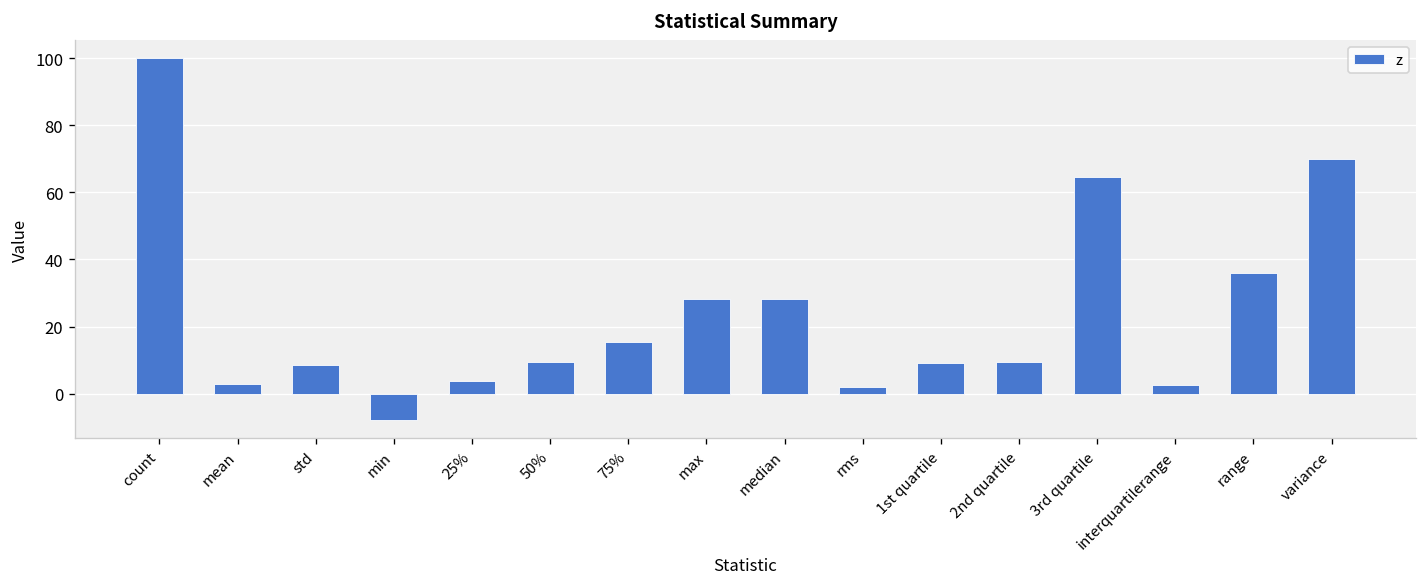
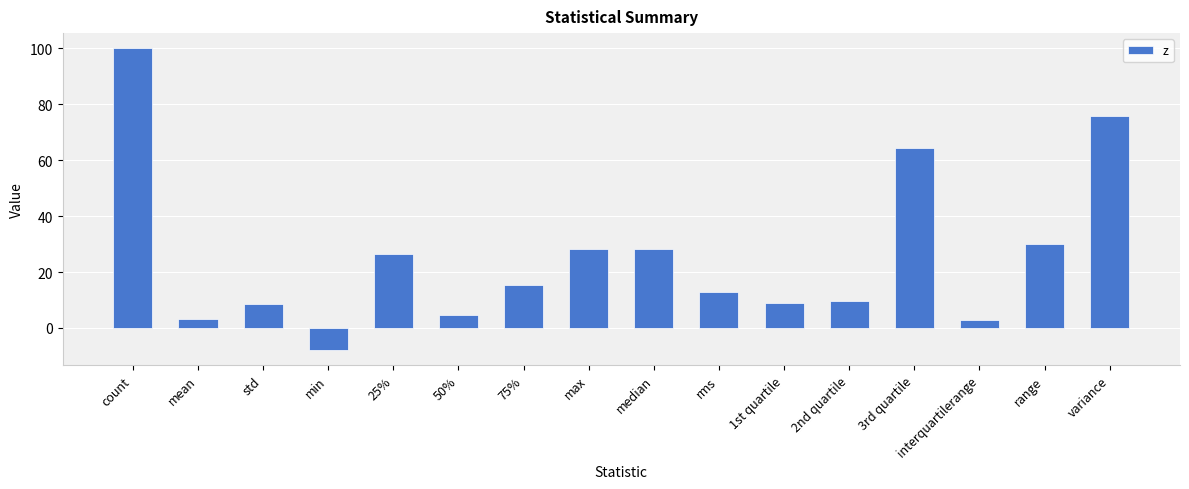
  {
    "count": 100,
    "mean": 3,
    "std": 9,
    "min": -8,
-   "25%": 4,
-   "50%": 10,
+   "25%": 26,
+   "50%": 4,
    "75%": 15,
    "max": 28,
    "median": 28,
-   "rms": 2,
+   "rms": 13,
    "1st quartile": 9,
    "2nd quartile": 10,
    "3rd quartile": 65,
    "interquartilerange": 3,
-   "range": 36,
-   "variance": 70
+   "range": 30,
+   "variance": 76
  }
